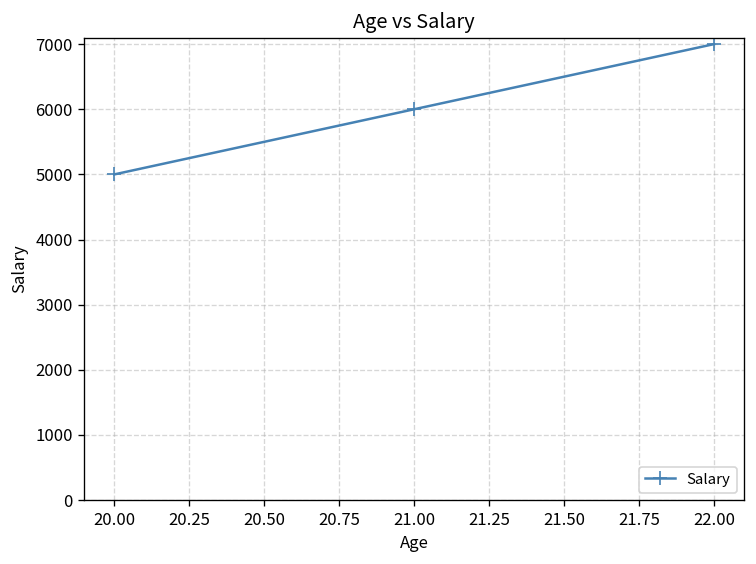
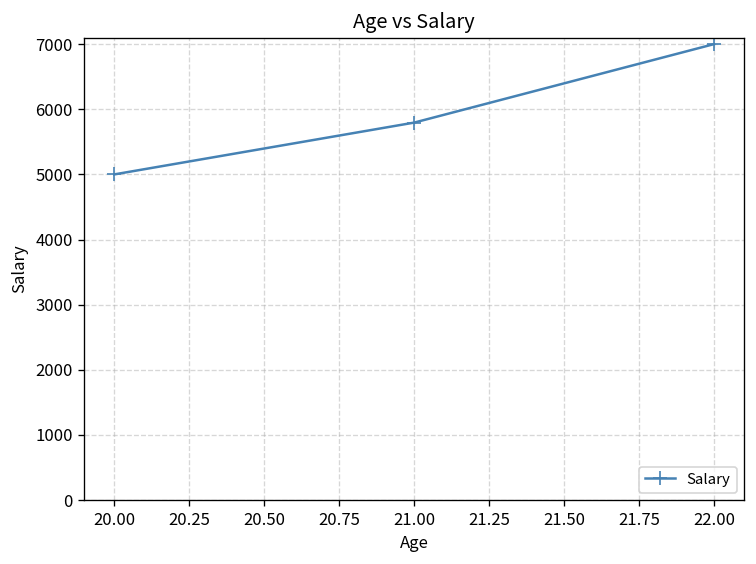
  {
    "20.00": 5000,
-   "21.00": 6000,
+   "21.00": 5800,
    "22.00": 7000
  }
